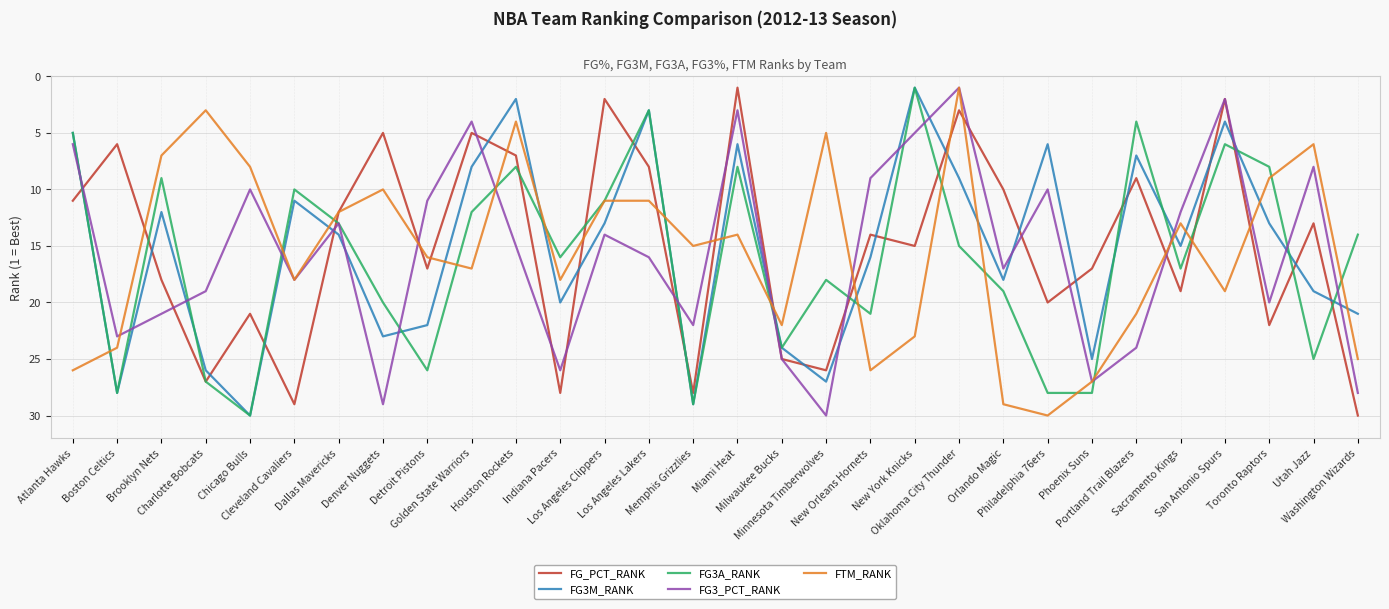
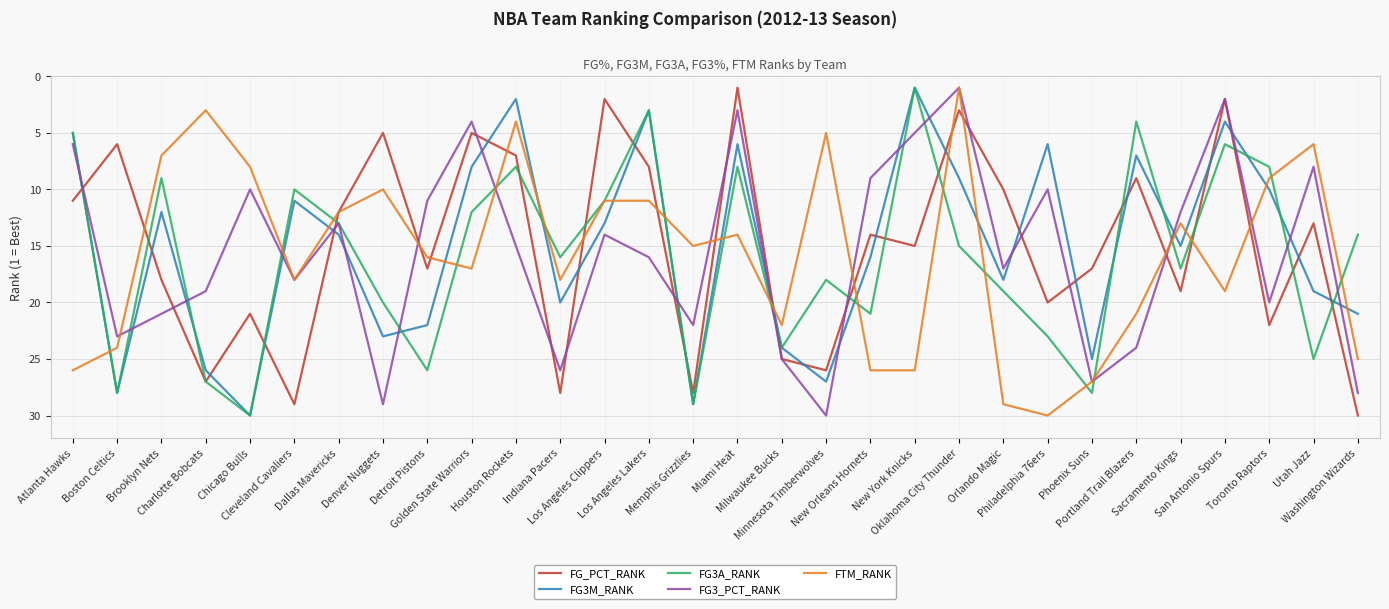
  {
    "FG_PCT_RANK": {
      "Atlanta Hawks": 11,
      "Boston Celtics": 6,
      "Brooklyn Nets": 18,
      "Chicago Bulls": 21,
      "Cleveland Cavaliers": 29,
      "Denver Nuggets": 5,
      "Detroit Pistons": 17,
      "Golden State Warriors": 5,
      "Houston Rockets": 7,
      "Indiana Pacers": 28,
      "Los Angeles Clippers": 2,
      "Los Angeles Lakers": 8,
      "Memphis Grizzlies": 28,
      "Miami Heat": 1,
      "Minnesota Timberwolves": 26,
      "New Orleans Hornets": 14,
      "New York Knicks": 15,
      "Oklahoma City Thunder": 3,
      "Orlando Magic": 10,
      "Philadelphia 76ers": 20,
      "Phoenix Suns": 17,
      "Portland Trail Blazers": 9,
      "Sacramento Kings": 19,
      "Toronto Raptors": 22,
      "Utah Jazz": 13,
      "Washington Wizards": 30
    },
    "FG3M_RANK": {
      "Brooklyn Nets": 12,
      "Charlotte Bobcats": 26,
      "Cleveland Cavaliers": 11,
      "Dallas Mavericks": 14,
      "Denver Nuggets": 23,
      "Detroit Pistons": 22,
      "Golden State Warriors": 8,
      "Houston Rockets": 2,
      "Indiana Pacers": 20,
      "Los Angeles Clippers": 13,
      "Miami Heat": 6,
      "Minnesota Timberwolves": 27,
      "New Orleans Hornets": 16,
      "Oklahoma City Thunder": 9,
      "Orlando Magic": 18,
      "Philadelphia 76ers": 6,
      "Phoenix Suns": 25,
      "Portland Trail Blazers": 7,
      "Sacramento Kings": 15,
      "San Antonio Spurs": 4,
-     "Toronto Raptors": 13,
+     "Toronto Raptors": 10,
      "Utah Jazz": 19,
      "Washington Wizards": 21
    },
    "FG3A_RANK": {
      "Brooklyn Nets": 9,
      "Cleveland Cavaliers": 10,
      "Denver Nuggets": 20,
      "Detroit Pistons": 26,
      "Golden State Warriors": 12,
      "Houston Rockets": 8,
      "Indiana Pacers": 16,
      "Miami Heat": 8,
      "Minnesota Timberwolves": 18,
      "New Orleans Hornets": 21,
      "Oklahoma City Thunder": 15,
      "Orlando Magic": 19,
-     "Philadelphia 76ers": 28,
+     "Philadelphia 76ers": 23,
      "Phoenix Suns": 28,
      "Portland Trail Blazers": 4,
      "Sacramento Kings": 17,
      "San Antonio Spurs": 6,
      "Toronto Raptors": 8,
      "Utah Jazz": 25,
      "Washington Wizards": 14
    },
    "FG3_PCT_RANK": {
      "Atlanta Hawks": 6,
      "Boston Celtics": 23,
      "Brooklyn Nets": 21,
      "Charlotte Bobcats": 19,
      "Chicago Bulls": 10,
      "Denver Nuggets": 29,
      "Detroit Pistons": 11,
      "Golden State Warriors": 4,
      "Houston Rockets": 15,
      "Indiana Pacers": 26,
      "Los Angeles Clippers": 14,
      "Los Angeles Lakers": 16,
      "Memphis Grizzlies": 22,
      "Miami Heat": 3,
      "Minnesota Timberwolves": 30,
      "New Orleans Hornets": 9,
      "New York Knicks": 5,
      "Orlando Magic": 17,
      "Philadelphia 76ers": 10,
      "Portland Trail Blazers": 24,
      "Sacramento Kings": 12,
      "Toronto Raptors": 20,
      "Utah Jazz": 8,
      "Washington Wizards": 28
    },
    "FTM_RANK": {
      "Atlanta Hawks": 26,
      "Boston Celtics": 24,
      "Brooklyn Nets": 7,
      "Charlotte Bobcats": 3,
      "Chicago Bulls": 8,
      "Denver Nuggets": 10,
      "Detroit Pistons": 16,
      "Golden State Warriors": 17,
      "Houston Rockets": 4,
      "Indiana Pacers": 18,
      "Los Angeles Lakers": 11,
      "Memphis Grizzlies": 15,
      "Miami Heat": 14,
      "Milwaukee Bucks": 22,
      "Minnesota Timberwolves": 5,
      "New Orleans Hornets": 26,
-     "New York Knicks": 23,
+     "New York Knicks": 26,
      "Orlando Magic": 29,
      "Philadelphia 76ers": 30,
      "Portland Trail Blazers": 21,
      "Sacramento Kings": 13,
      "San Antonio Spurs": 19,
      "Toronto Raptors": 9,
      "Utah Jazz": 6,
      "Washington Wizards": 25
    }
  }
